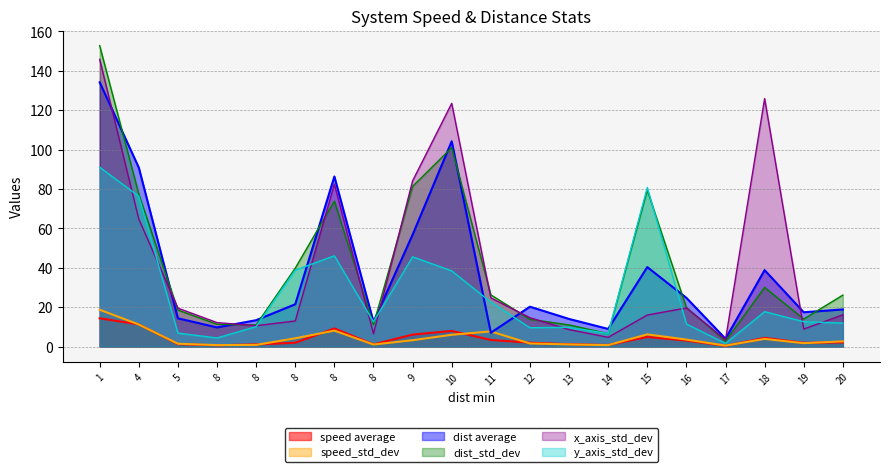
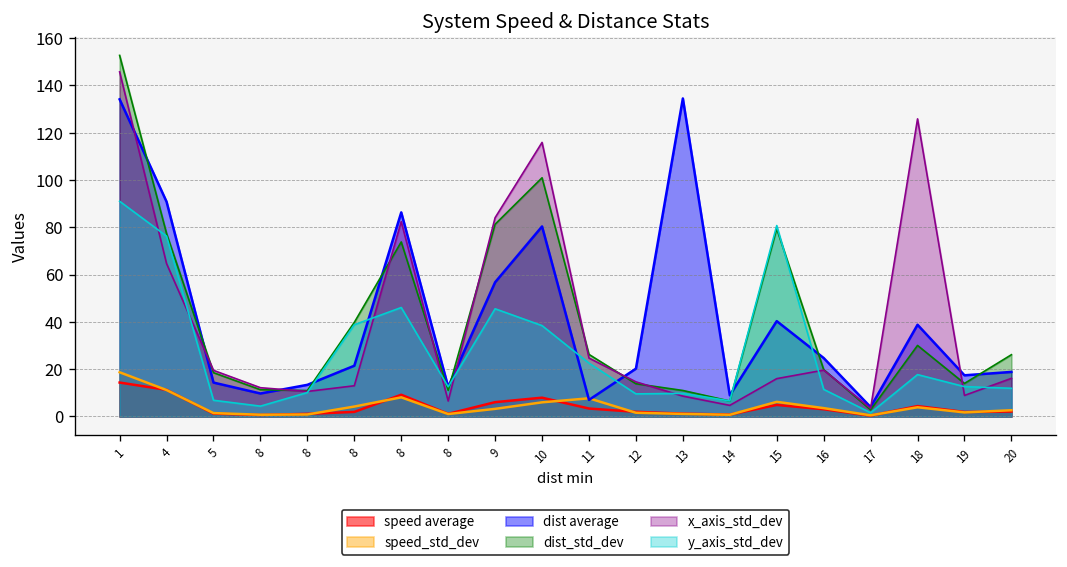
  {
    "speed average": {
      "1": 14,
      "9": 6,
      "10": 8,
      "11": 3,
      "15": 5
    },
    "speed_std_dev": {
      "1": 19,
      "9": 3,
      "10": 6,
      "15": 6
    },
    "dist average": {
      "1": 134,
      "4": 91,
      "5": 14,
      "9": 57,
-     "10": 104,
+     "10": 80,
      "12": 20,
-     "13": 14,
+     "13": 135,
      "14": 9,
      "15": 40,
      "16": 25,
      "18": 39,
      "19": 17,
      "20": 19
    },
    "dist_std_dev": {
      "1": 153,
      "9": 81,
      "10": 101,
      "11": 26,
      "15": 79,
      "18": 30,
      "19": 14,
      "20": 26
    },
    "x_axis_std_dev": {
      "1": 146,
      "4": 65,
      "9": 84,
-     "10": 123,
+     "10": 116,
      "11": 25,
      "14": 5,
      "15": 16,
      "18": 126,
      "19": 9,
      "20": 16
    },
    "y_axis_std_dev": {
      "1": 91,
      "5": 7,
      "9": 46,
      "10": 38,
      "11": 23,
      "12": 10,
      "15": 81,
      "16": 11,
      "18": 18,
      "19": 13,
      "20": 12
    }
  }
